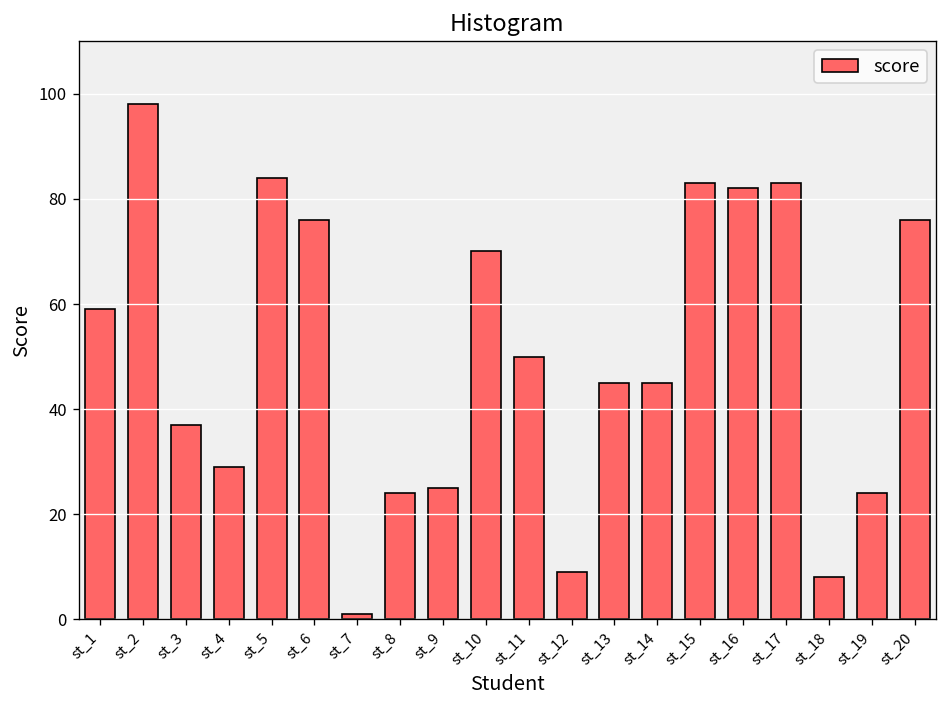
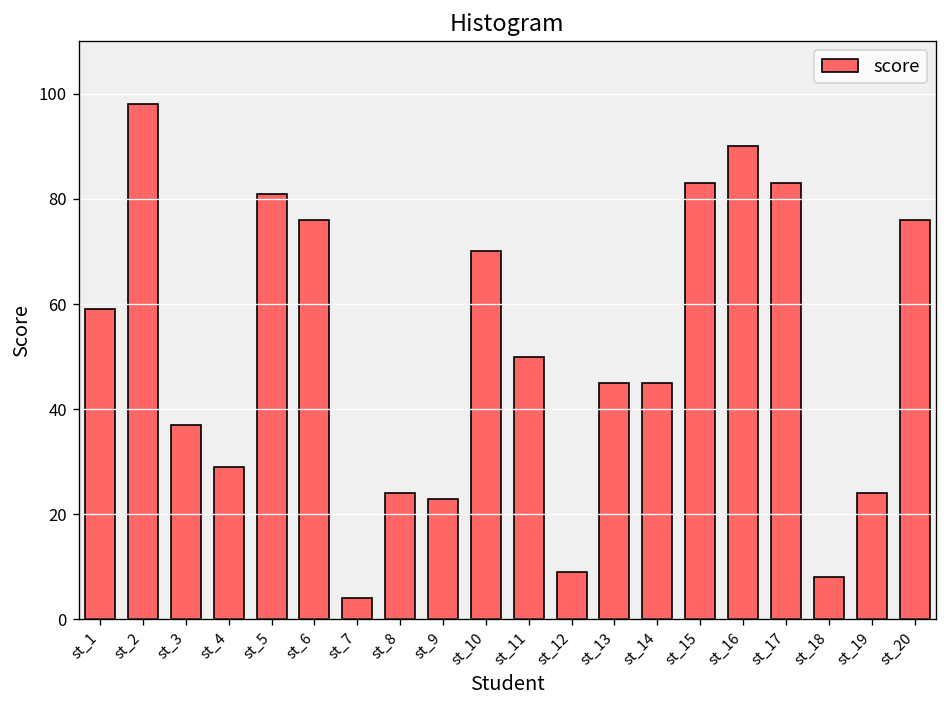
  {
    "st_1": 59,
    "st_2": 98,
    "st_3": 37,
    "st_4": 29,
-   "st_5": 84,
+   "st_5": 81,
    "st_6": 76,
-   "st_7": 1,
+   "st_7": 4,
    "st_8": 24,
-   "st_9": 25,
+   "st_9": 23,
    "st_10": 70,
    "st_11": 50,
    "st_12": 9,
    "st_13": 45,
    "st_14": 45,
    "st_15": 83,
-   "st_16": 82,
+   "st_16": 90,
    "st_17": 83,
    "st_18": 8,
    "st_19": 24,
    "st_20": 76
  }
